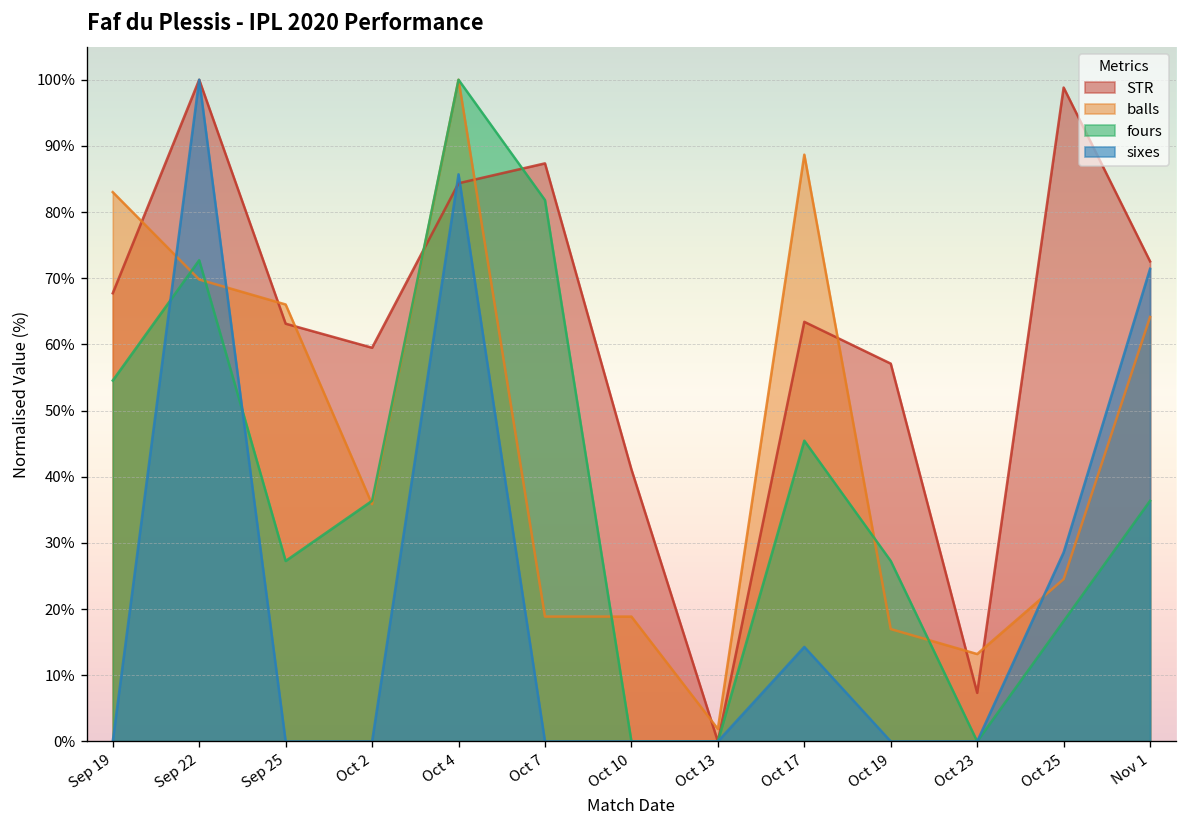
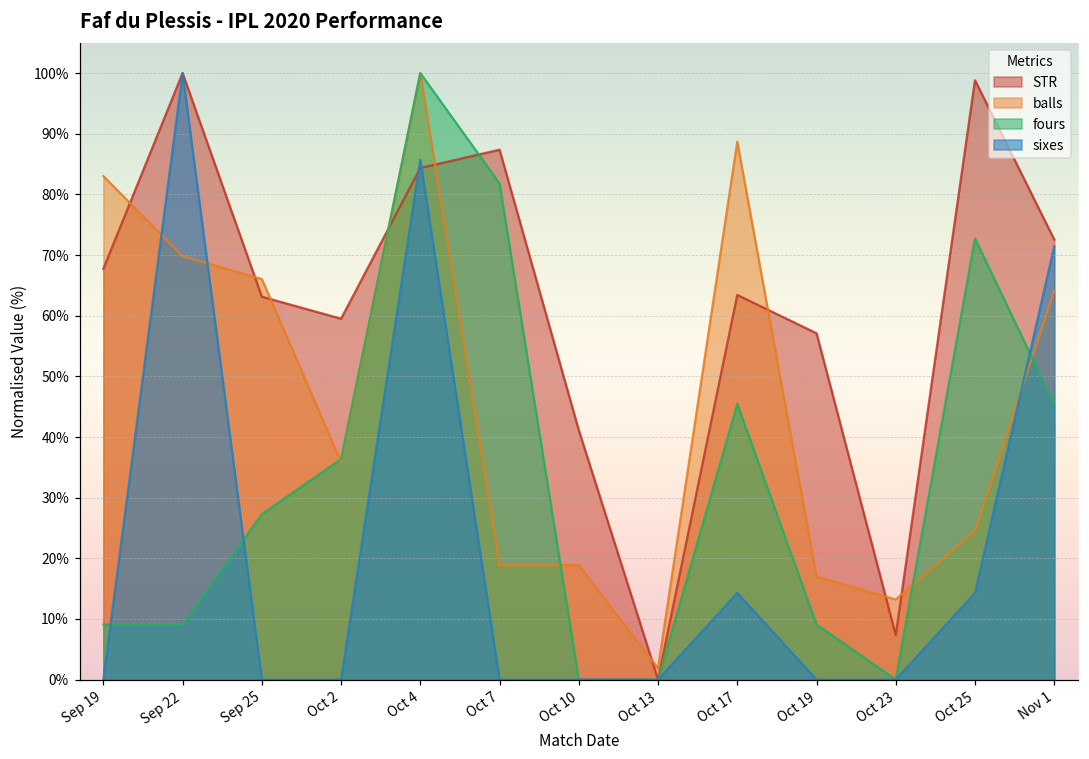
  {
    "fours": {
-     "Sep 19": "55%",
-     "Sep 22": "73%",
+     "Sep 19": "9%",
+     "Sep 22": "9%",
      "Sep 25": "27%",
      "Oct 2": "36%",
      "Oct 7": "82%",
      "Oct 17": "45%",
-     "Oct 19": "27%",
-     "Oct 25": "18%",
-     "Nov 1": "36%"
+     "Oct 19": "9%",
+     "Oct 25": "73%",
+     "Nov 1": "45%"
    },
    "sixes": {
      "Sep 19": "0%",
      "Sep 25": "0%",
      "Oct 2": "0%",
      "Oct 4": "86%",
      "Oct 7": "0%",
      "Oct 17": "14%",
      "Oct 19": "0%",
-     "Oct 25": "29%",
+     "Oct 25": "14%",
      "Nov 1": "71%"
    }
  }
